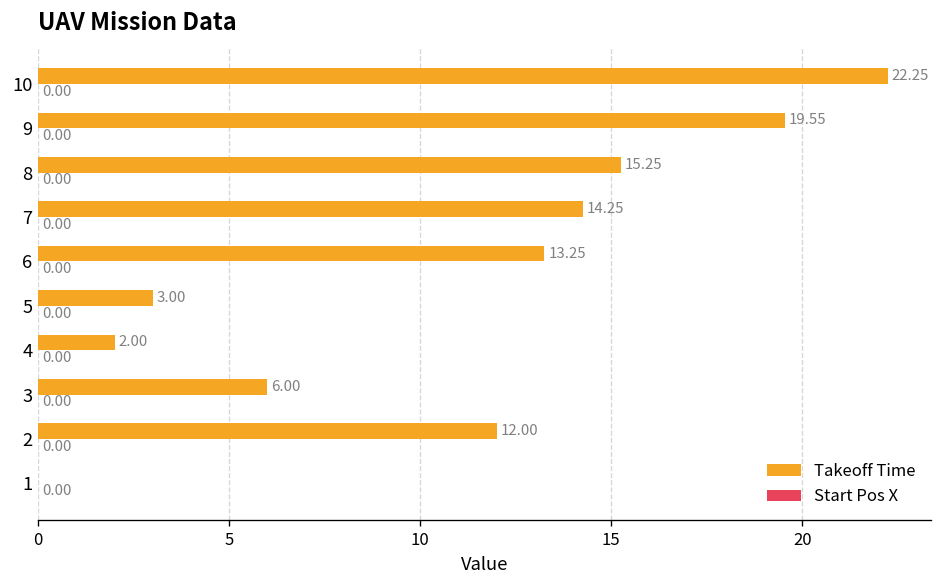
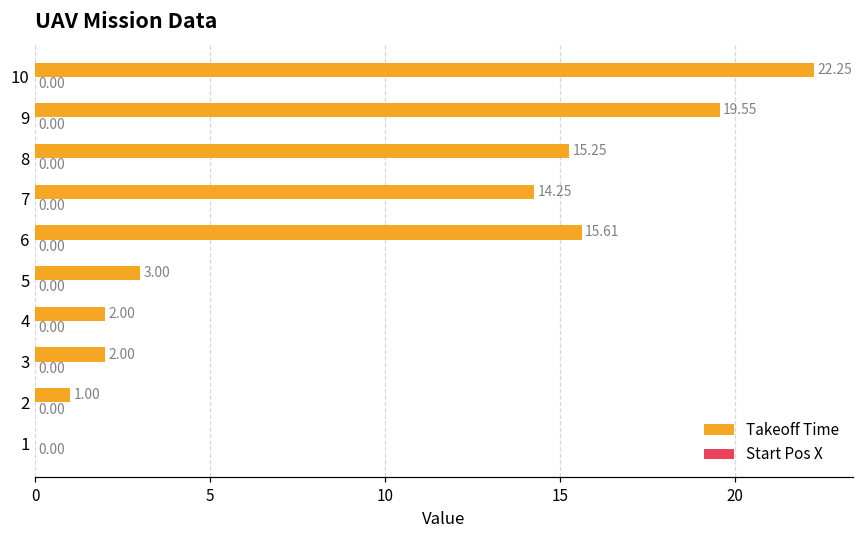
  {
    "Takeoff Time": {
      "10": 22.25,
      "9": 19.55,
      "8": 15.25,
      "7": 14.25,
-     "6": 13.25,
+     "6": 15.61,
      "5": 3.00,
      "4": 2.00,
-     "3": 6.00,
-     "2": 12.00
+     "3": 2.00,
+     "2": 1.00
    },
    "Start Pos X": {
      "10": 0.00,
      "9": 0.00,
      "8": 0.00,
      "7": 0.00,
      "6": 0.00,
      "5": 0.00,
      "4": 0.00,
      "3": 0.00,
      "2": 0.00,
      "1": 0.00
    }
  }
